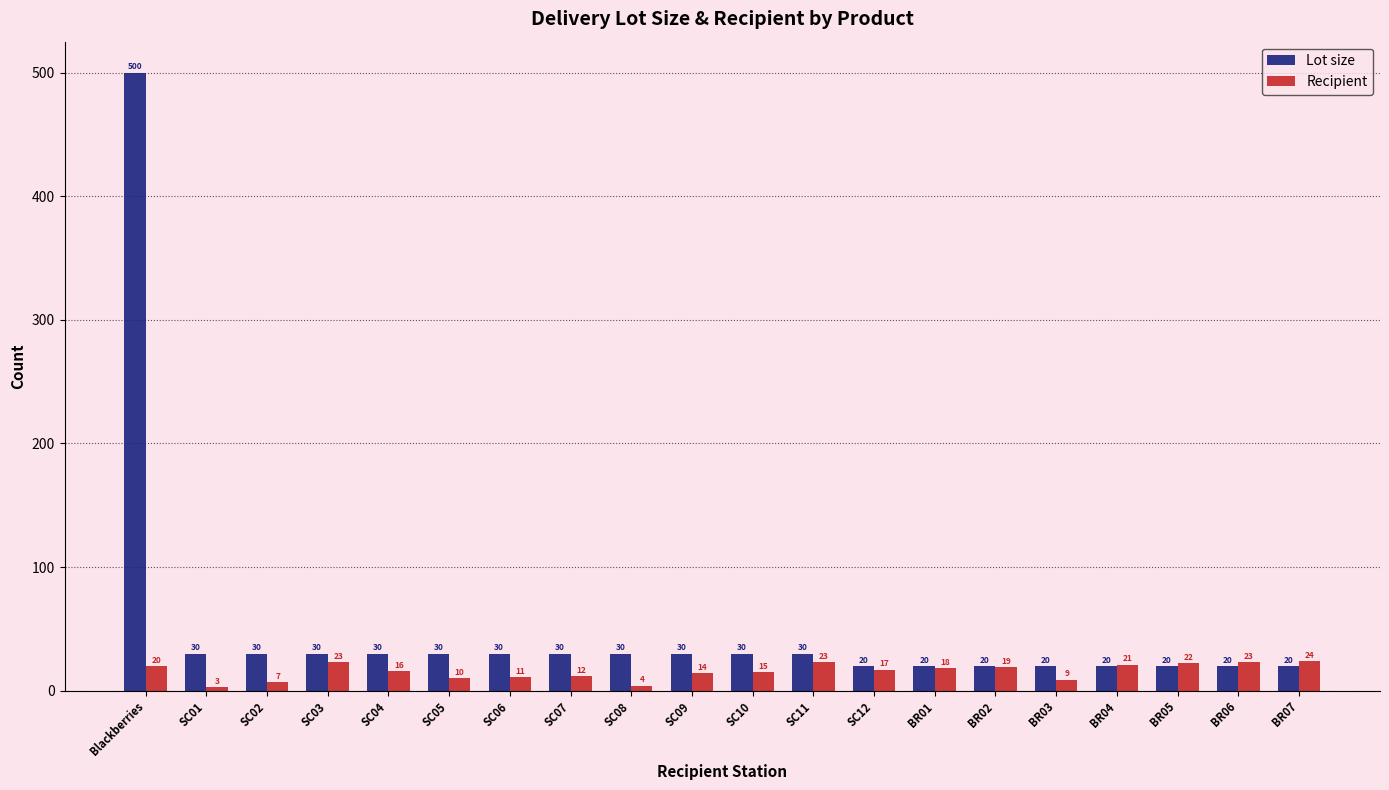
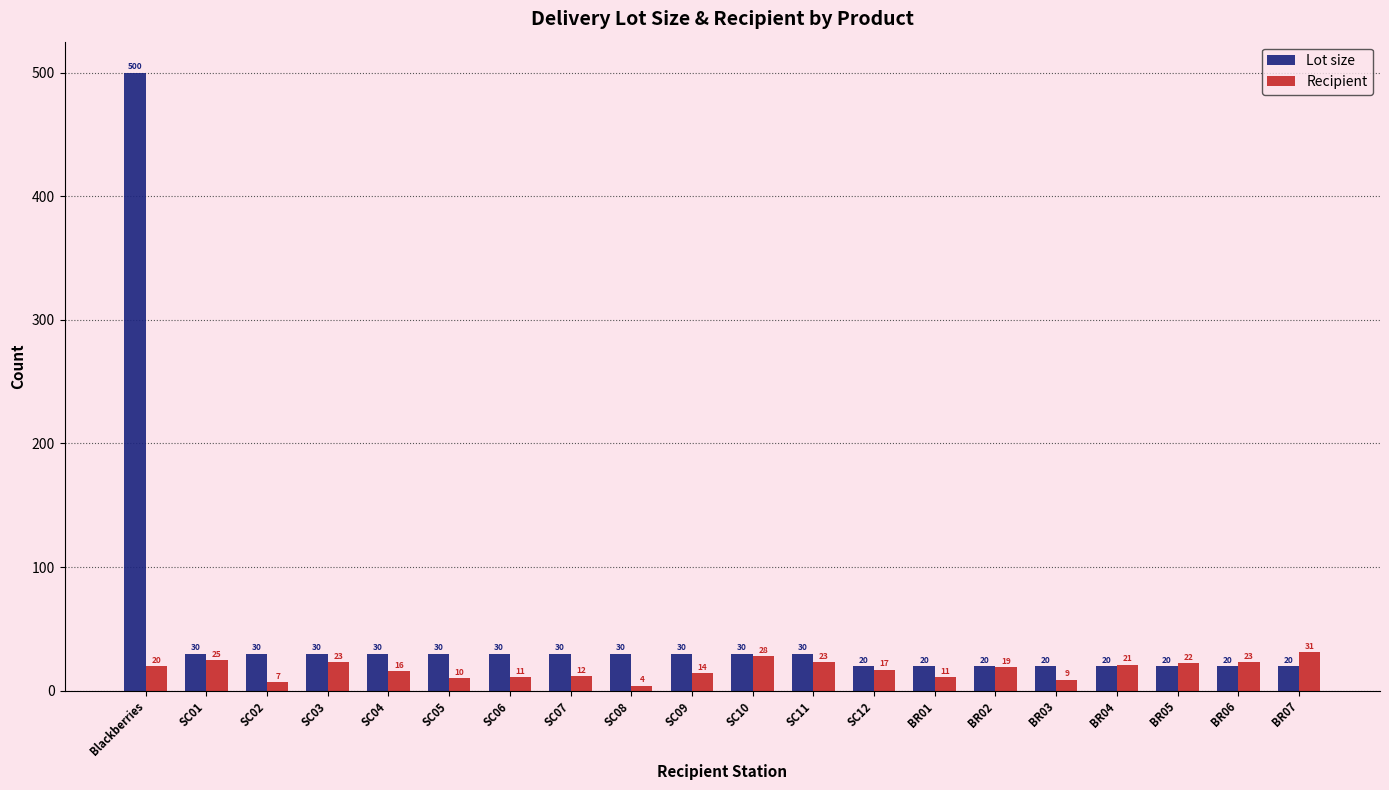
  {
    "Lot size": {
      "Blackberries": 500,
      "SC01": 30,
      "SC02": 30,
      "SC03": 30,
      "SC04": 30,
      "SC05": 30,
      "SC06": 30,
      "SC07": 30,
      "SC08": 30,
      "SC09": 30,
      "SC10": 30,
      "SC11": 30,
      "SC12": 20,
      "BR01": 20,
      "BR02": 20,
      "BR03": 20,
      "BR04": 20,
      "BR05": 20,
      "BR06": 20,
      "BR07": 20
    },
    "Recipient": {
      "Blackberries": 20,
-     "SC01": 3,
+     "SC01": 25,
      "SC02": 7,
      "SC03": 23,
      "SC04": 16,
      "SC05": 10,
      "SC06": 11,
      "SC07": 12,
      "SC08": 4,
      "SC09": 14,
-     "SC10": 15,
+     "SC10": 28,
      "SC11": 23,
      "SC12": 17,
-     "BR01": 18,
+     "BR01": 11,
      "BR02": 19,
      "BR03": 9,
      "BR04": 21,
      "BR05": 22,
      "BR06": 23,
-     "BR07": 24
+     "BR07": 31
    }
  }
